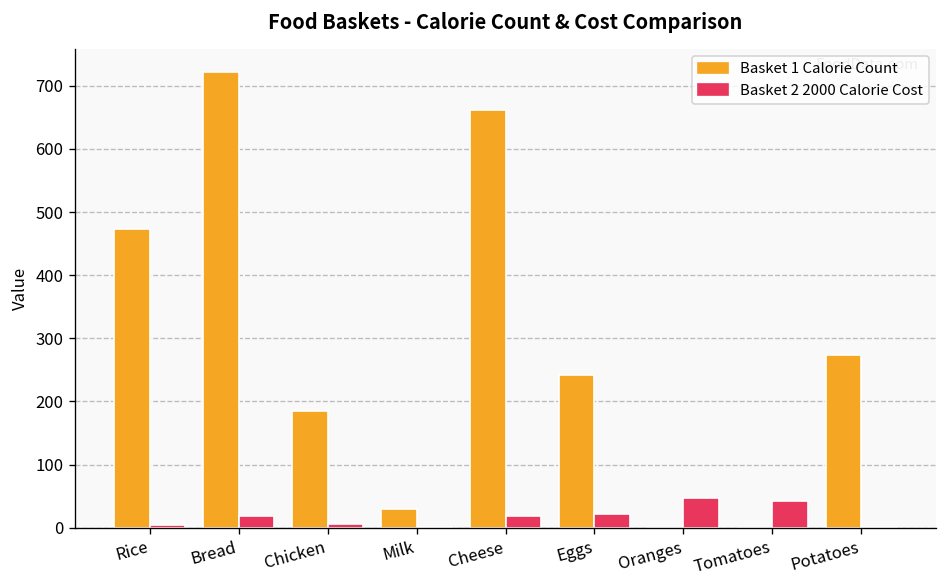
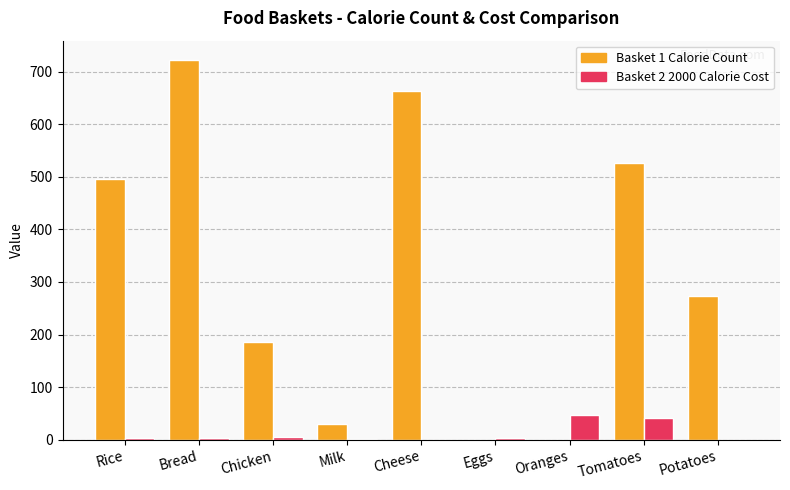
  {
    "Basket 1 Calorie Count": {
-     "Rice": 470,
+     "Rice": 500,
      "Bread": 720,
      "Chicken": 190,
      "Milk": 30,
      "Cheese": 660,
-     "Eggs": 240,
+     "Eggs": 0,
      "Oranges": 0,
-     "Tomatoes": 0,
+     "Tomatoes": 530,
      "Potatoes": 270
    },
    "Basket 2 2000 Calorie Cost": {
-     "Bread": 20,
+     "Bread": 0,
      "Chicken": 10,
-     "Cheese": 20,
-     "Eggs": 20,
+     "Cheese": 0,
+     "Eggs": 0,
      "Oranges": 50,
      "Tomatoes": 40
    }
  }
